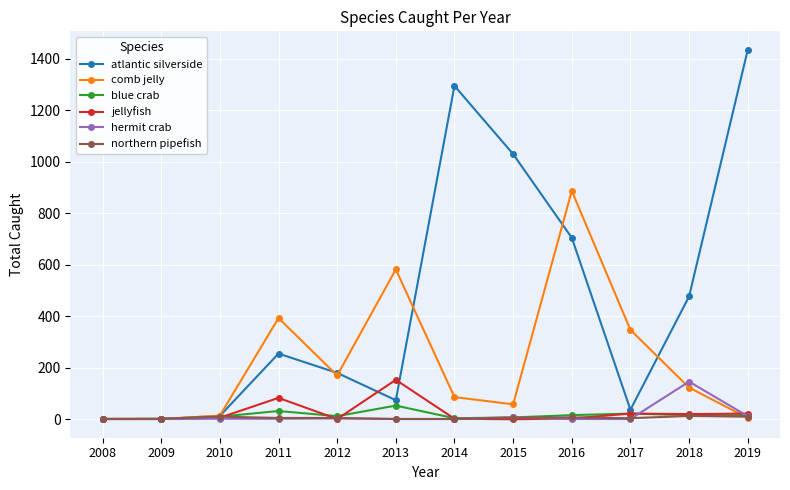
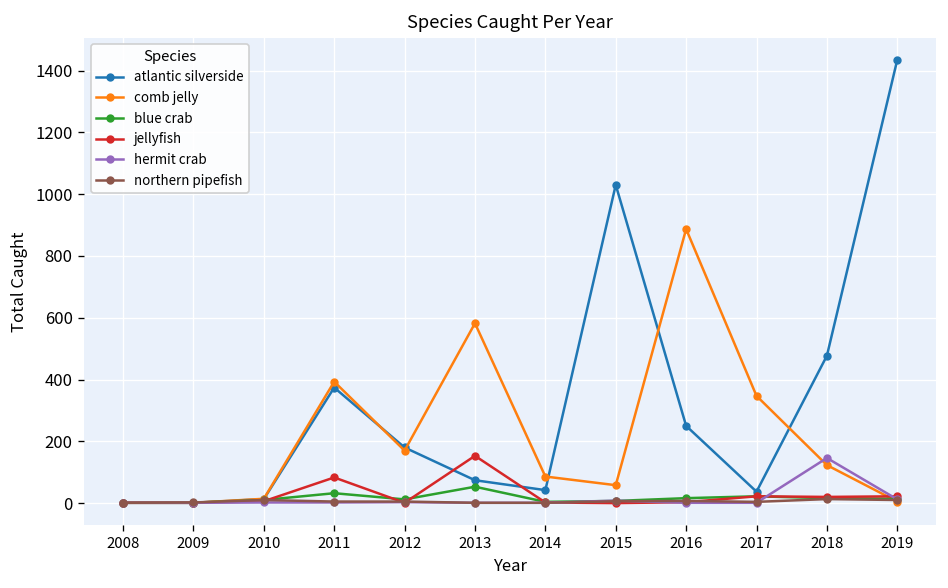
  {
    "atlantic silverside": {
-     "2011": 260,
+     "2011": 370,
      "2012": 180,
      "2013": 70,
-     "2014": 1300,
+     "2014": 40,
      "2015": 1030,
-     "2016": 710,
+     "2016": 250,
      "2017": 40,
      "2018": 480,
      "2019": 1440
    },
    "comb jelly": {
      "2011": 390,
      "2012": 170,
      "2013": 580,
      "2014": 90,
      "2015": 60,
      "2016": 890,
      "2017": 350,
      "2018": 120
    },
    "blue crab": {
      "2011": 30,
      "2013": 50
    },
    "jellyfish": {
      "2011": 80,
      "2013": 150
    },
    "hermit crab": {
      "2018": 150
    }
  }
